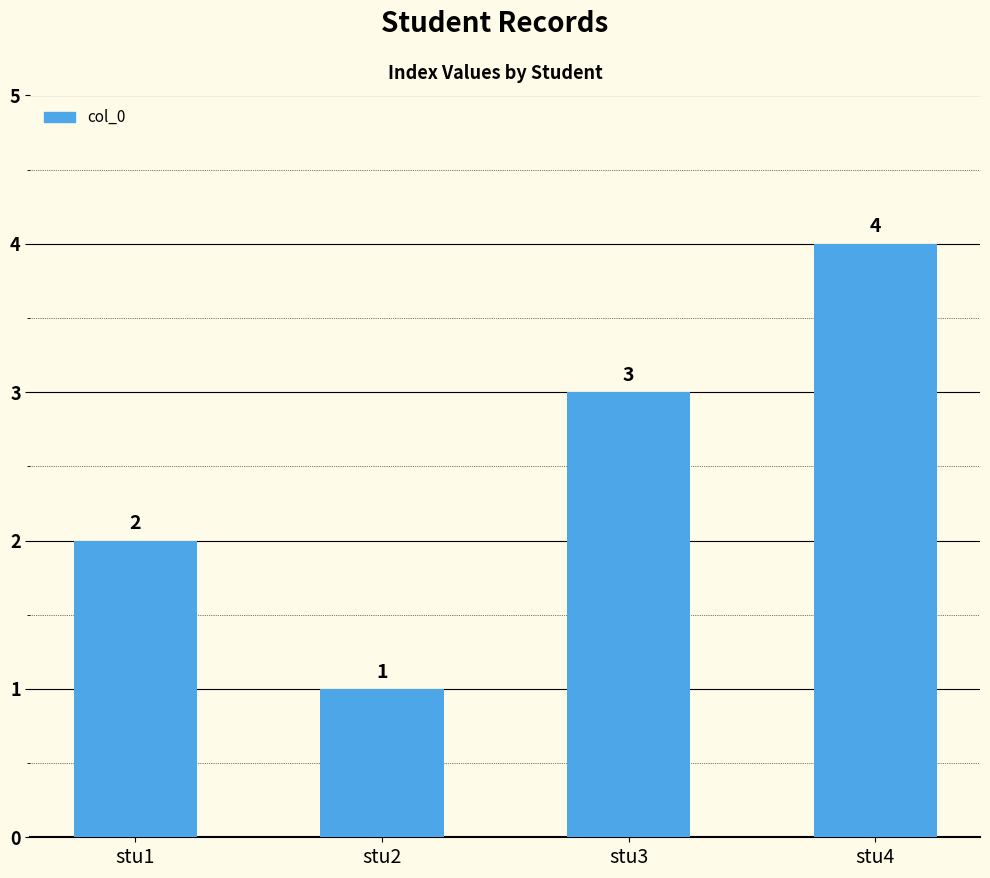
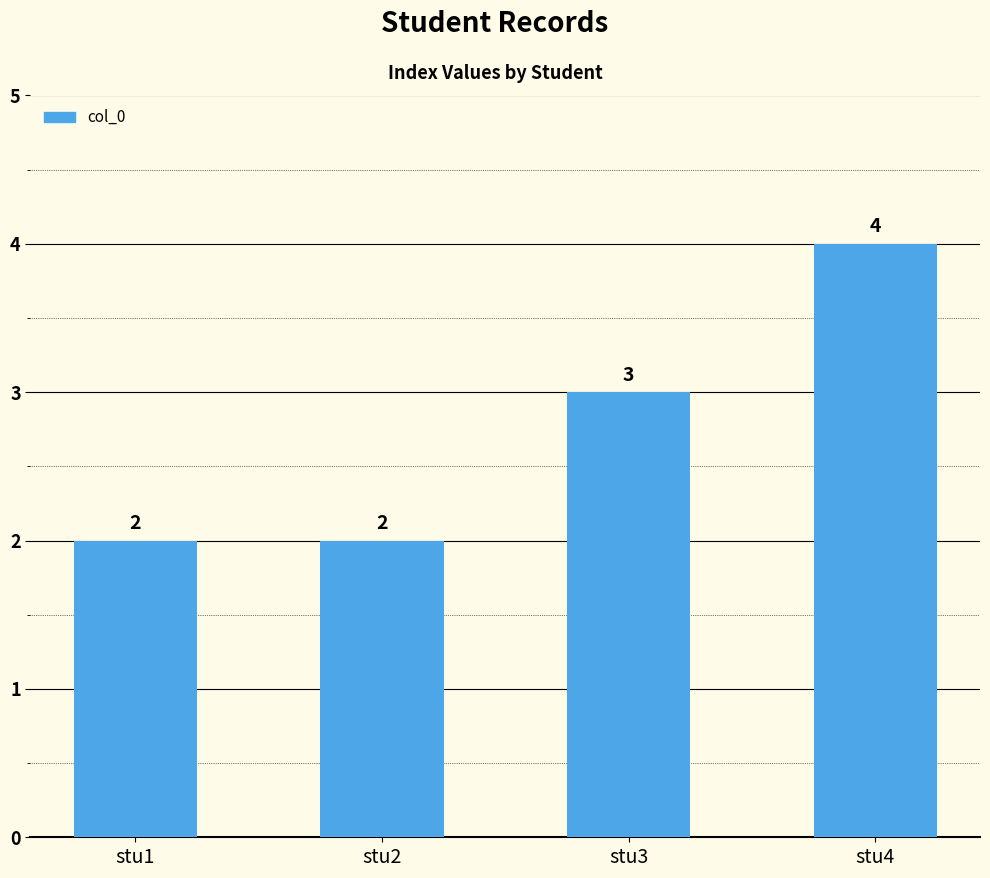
  {
    "stu1": 2,
-   "stu2": 1,
+   "stu2": 2,
    "stu3": 3,
    "stu4": 4
  }
